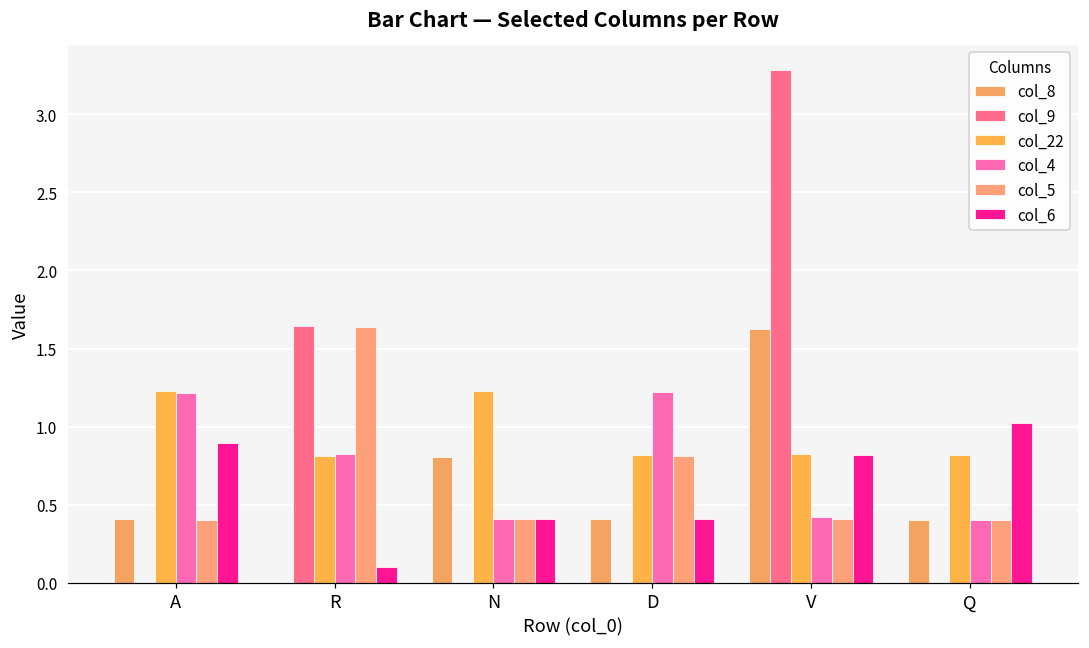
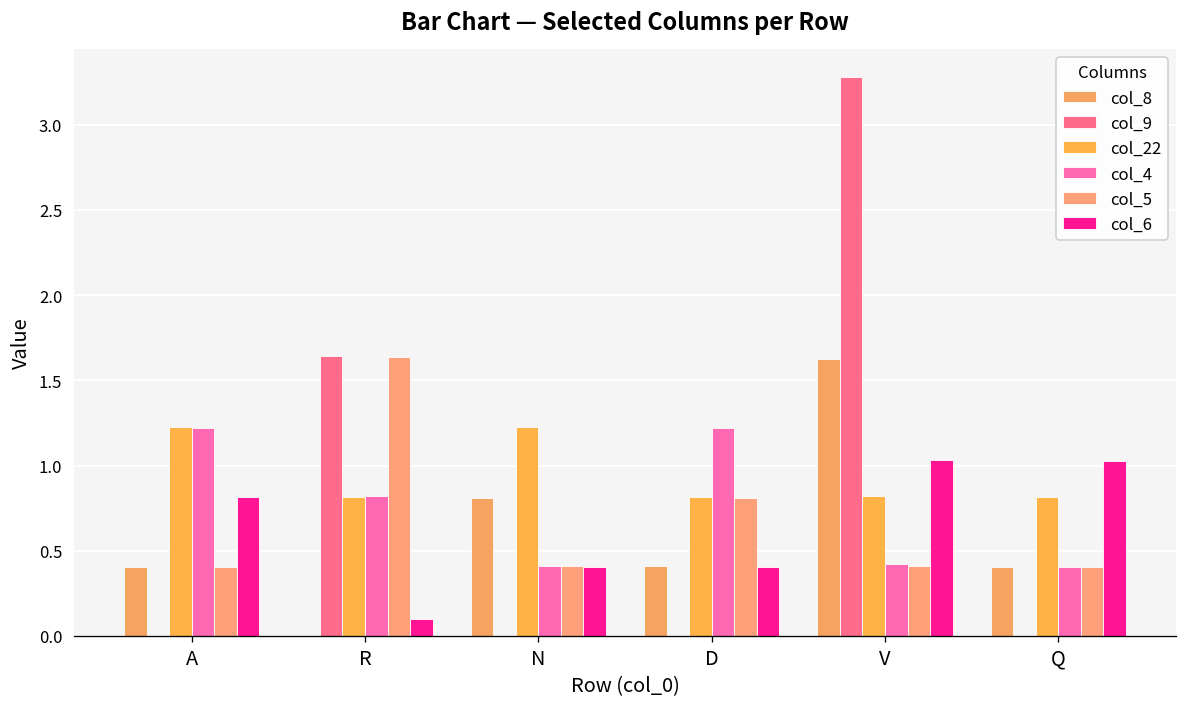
  {
    "col_6": {
-     "A": 0.90,
+     "A": 0.81,
      "R": 0.10,
      "N": 0.41,
      "D": 0.41,
-     "V": 0.82,
+     "V": 1.03,
      "Q": 1.02
    }
  }
